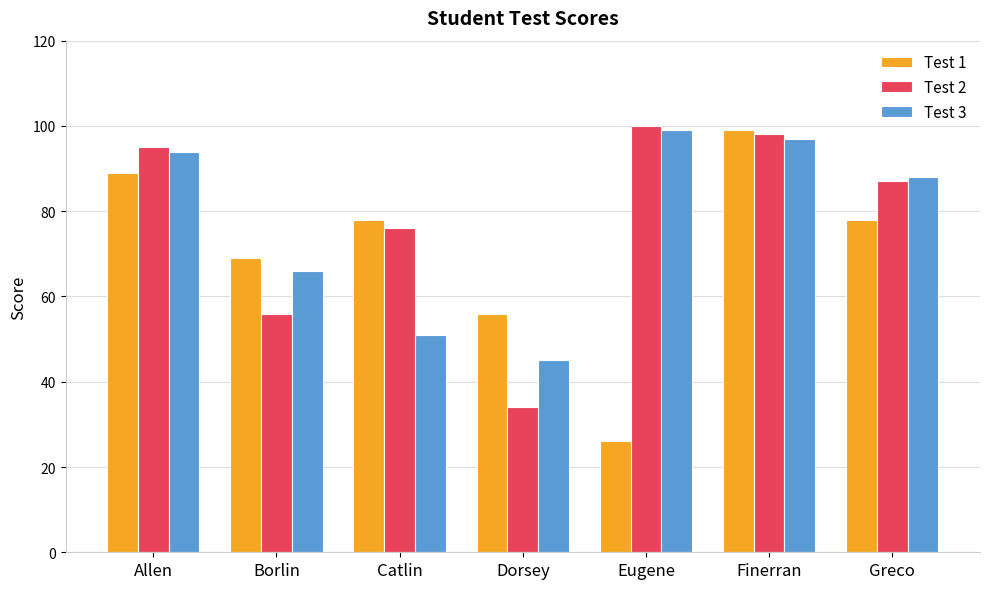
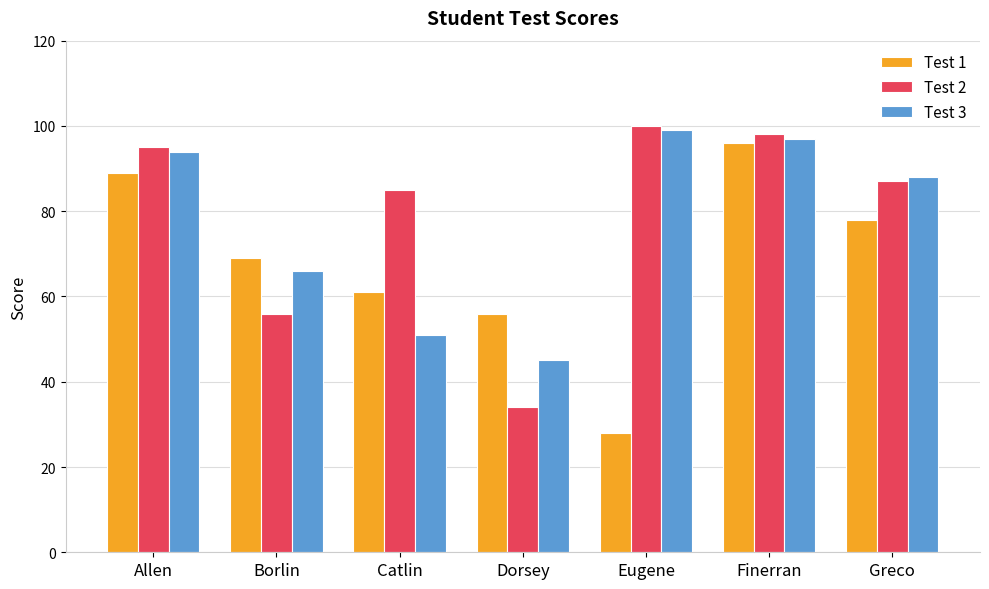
  {
    "Test 1": {
      "Allen": 89,
      "Borlin": 69,
-     "Catlin": 78,
+     "Catlin": 61,
      "Dorsey": 56,
-     "Eugene": 26,
-     "Finerran": 99,
+     "Eugene": 28,
+     "Finerran": 96,
      "Greco": 78
    },
    "Test 2": {
      "Allen": 95,
      "Borlin": 56,
-     "Catlin": 76,
+     "Catlin": 85,
      "Dorsey": 34,
      "Eugene": 100,
      "Finerran": 98,
      "Greco": 87
    },
    "Test 3": {
      "Allen": 94,
      "Borlin": 66,
      "Catlin": 51,
      "Dorsey": 45,
      "Eugene": 99,
      "Finerran": 97,
      "Greco": 88
    }
  }
